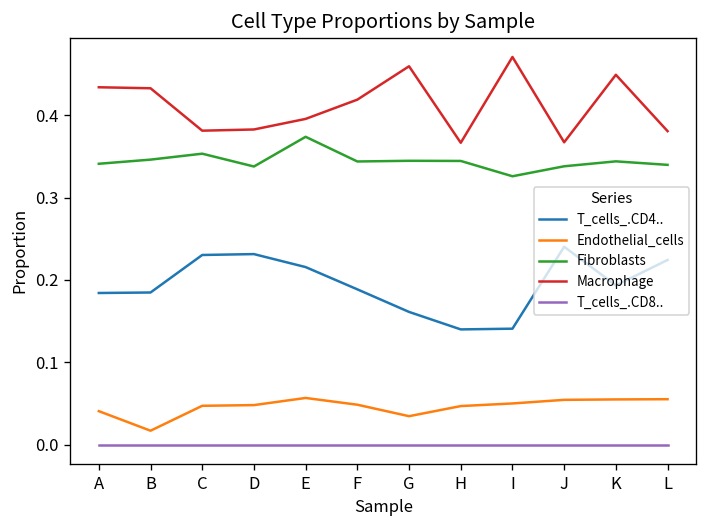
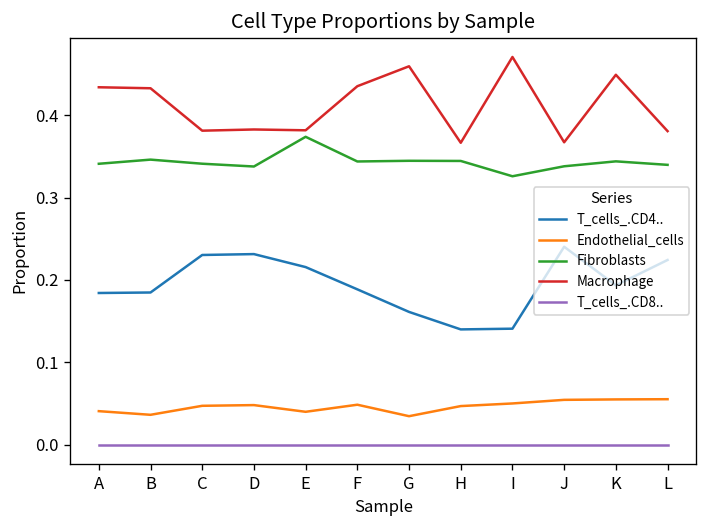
  {
    "T_cells_.CD4..": {
      "A": 0.18,
      "B": 0.18,
      "C": 0.23,
      "D": 0.23,
      "G": 0.16,
      "H": 0.14,
      "I": 0.14,
      "J": 0.24,
      "K": 0.19,
      "L": 0.22
    },
    "Endothelial_cells": {
      "A": 0.04,
-     "B": 0.02,
+     "B": 0.04,
      "C": 0.05,
      "D": 0.05,
-     "E": 0.06,
+     "E": 0.04,
      "F": 0.05,
      "G": 0.03,
      "H": 0.05,
      "I": 0.05,
      "J": 0.05,
      "K": 0.05,
      "L": 0.06
    },
    "Fibroblasts": {
      "A": 0.34,
      "B": 0.35,
-     "C": 0.35,
+     "C": 0.34,
      "D": 0.34,
      "E": 0.37,
      "F": 0.34,
      "G": 0.34,
      "H": 0.34,
      "I": 0.33,
      "J": 0.34,
      "K": 0.34,
      "L": 0.34
    },
    "Macrophage": {
      "A": 0.43,
      "B": 0.43,
      "C": 0.38,
      "D": 0.38,
-     "E": 0.40,
-     "F": 0.42,
+     "E": 0.38,
+     "F": 0.44,
      "G": 0.46,
      "H": 0.37,
      "I": 0.47,
      "J": 0.37,
      "K": 0.45,
      "L": 0.38
    },
    "T_cells_.CD8..": {
      "A": 0.00,
      "B": 0.00,
      "C": 0.00,
      "D": 0.00,
      "E": 0.00,
      "F": 0.00,
      "G": 0.00,
      "H": 0.00,
      "I": 0.00,
      "J": 0.00,
      "K": 0.00,
      "L": 0.00
    }
  }
